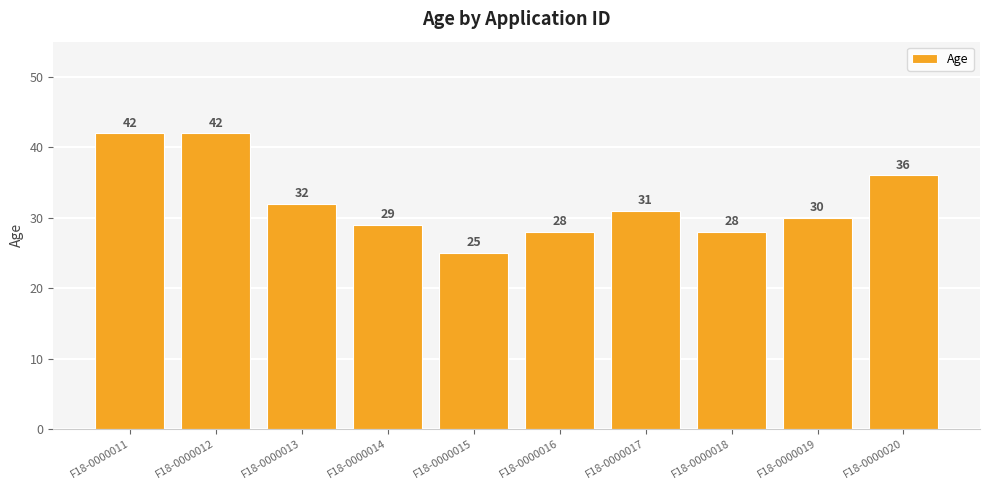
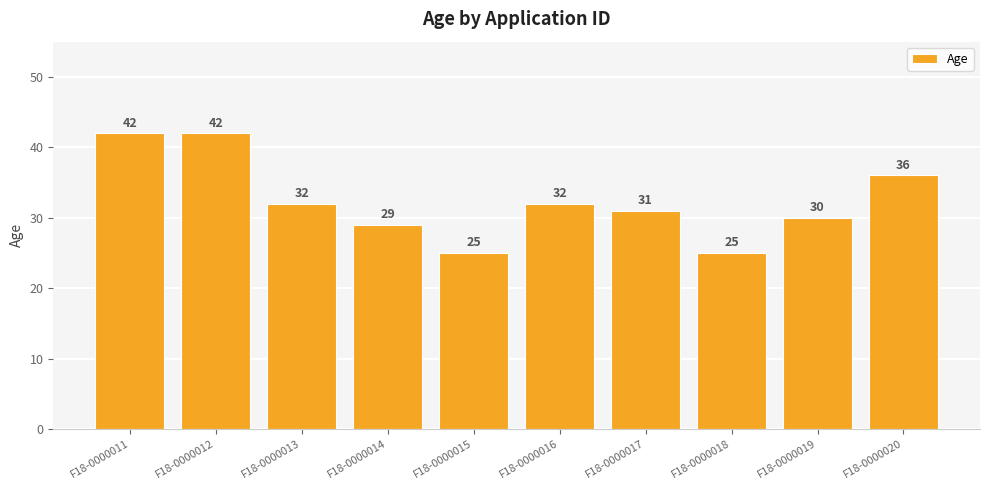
  {
    "F18-0000011": 42,
    "F18-0000012": 42,
    "F18-0000013": 32,
    "F18-0000014": 29,
    "F18-0000015": 25,
-   "F18-0000016": 28,
+   "F18-0000016": 32,
    "F18-0000017": 31,
-   "F18-0000018": 28,
+   "F18-0000018": 25,
    "F18-0000019": 30,
    "F18-0000020": 36
  }
